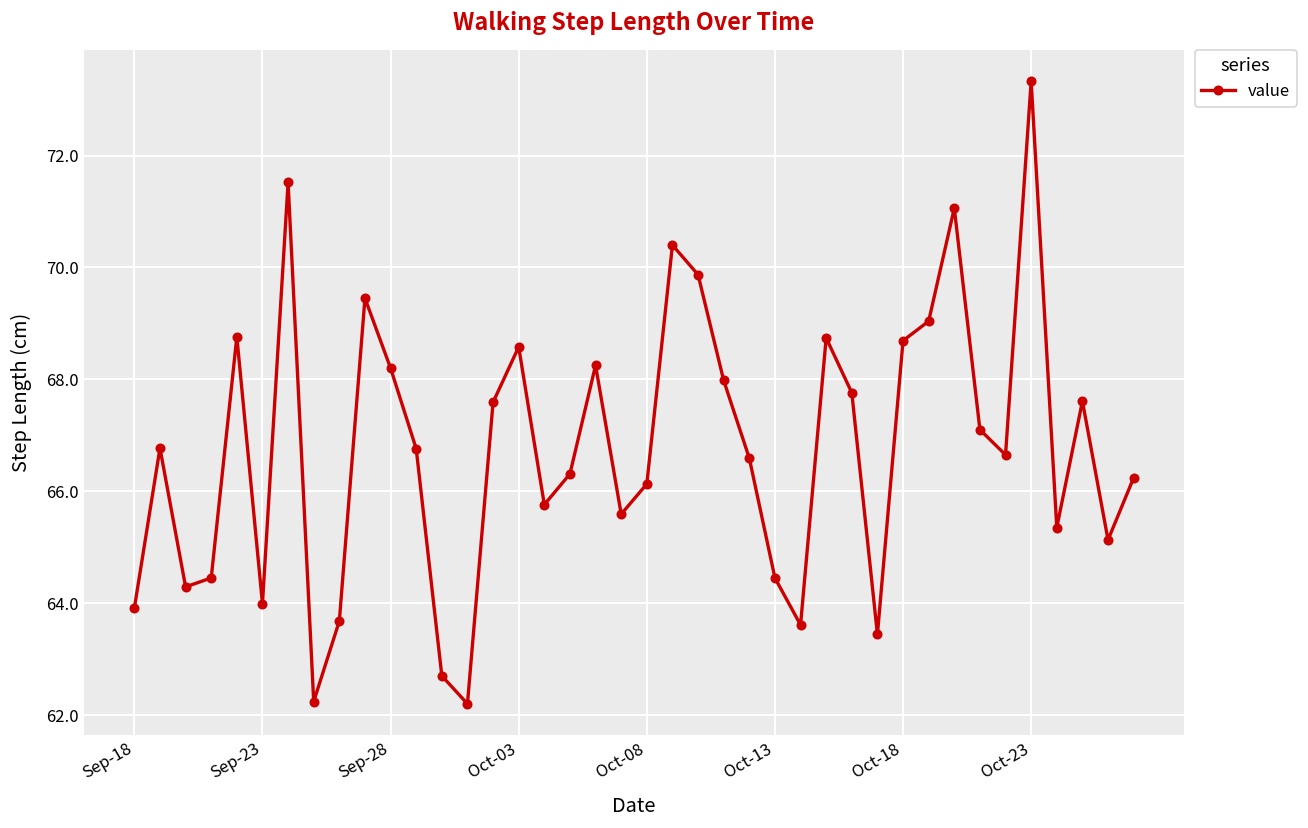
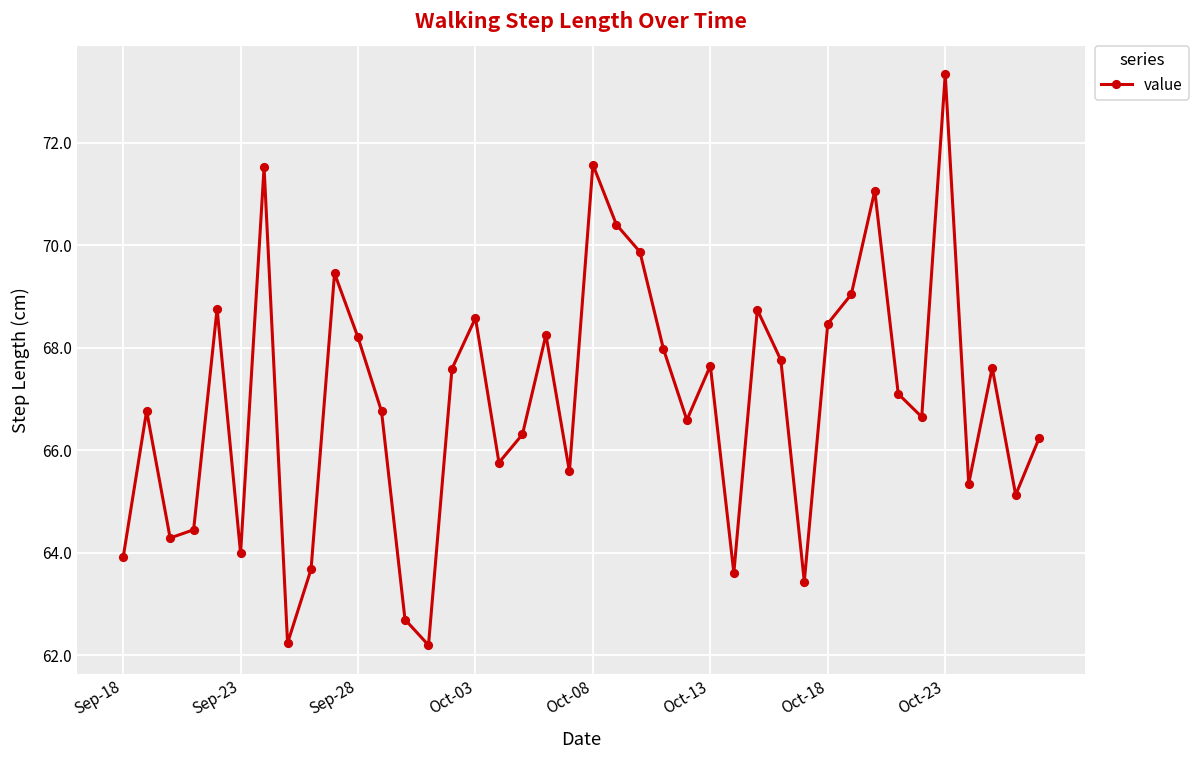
  {
    "Sep-18": 63.9,
    "Sep-23": 64.0,
    "Sep-28": 68.2,
    "Oct-03": 68.6,
-   "Oct-08": 66.1,
-   "Oct-13": 64.5,
-   "Oct-18": 68.7,
+   "Oct-08": 71.6,
+   "Oct-13": 67.7,
+   "Oct-18": 68.5,
    "Oct-23": 73.3
  }
